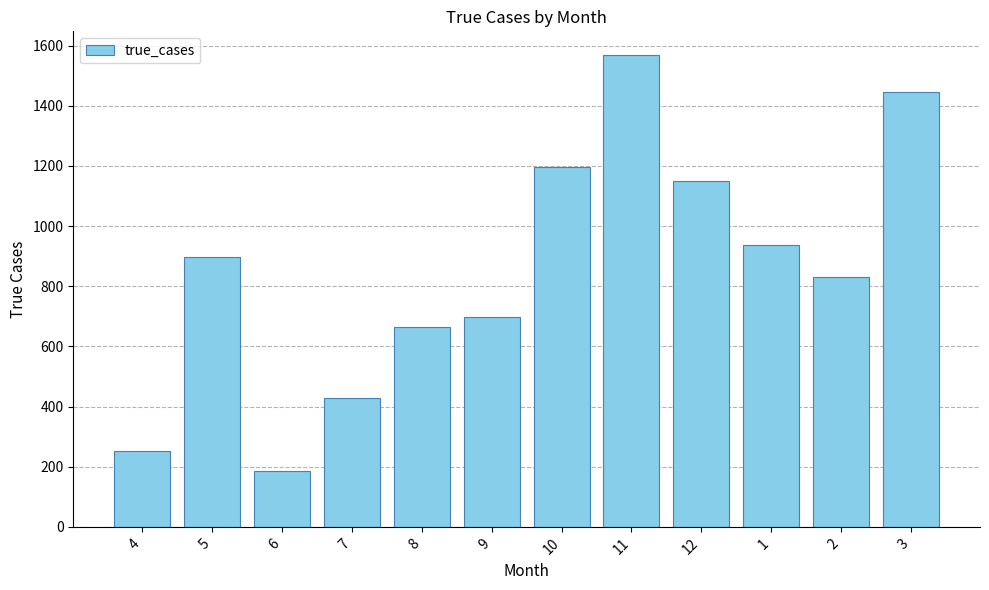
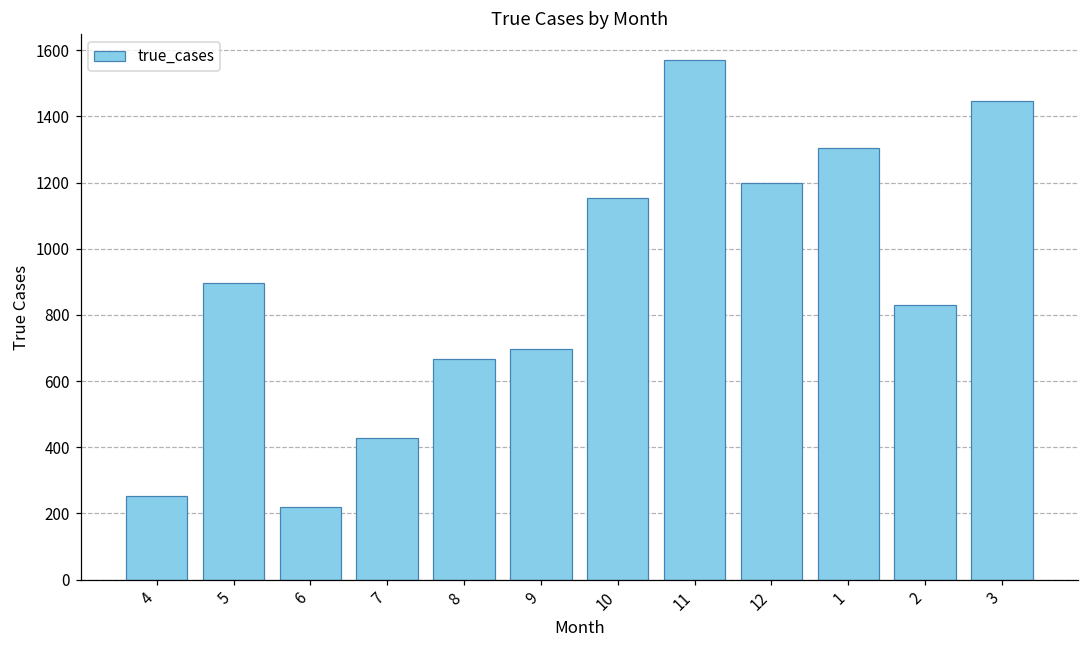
  {
    "4": 250,
    "5": 900,
-   "6": 190,
+   "6": 220,
    "7": 430,
    "8": 670,
    "9": 700,
-   "10": 1200,
+   "10": 1150,
    "11": 1570,
-   "12": 1150,
-   "1": 940,
+   "12": 1200,
+   "1": 1310,
    "2": 830,
    "3": 1450
  }
